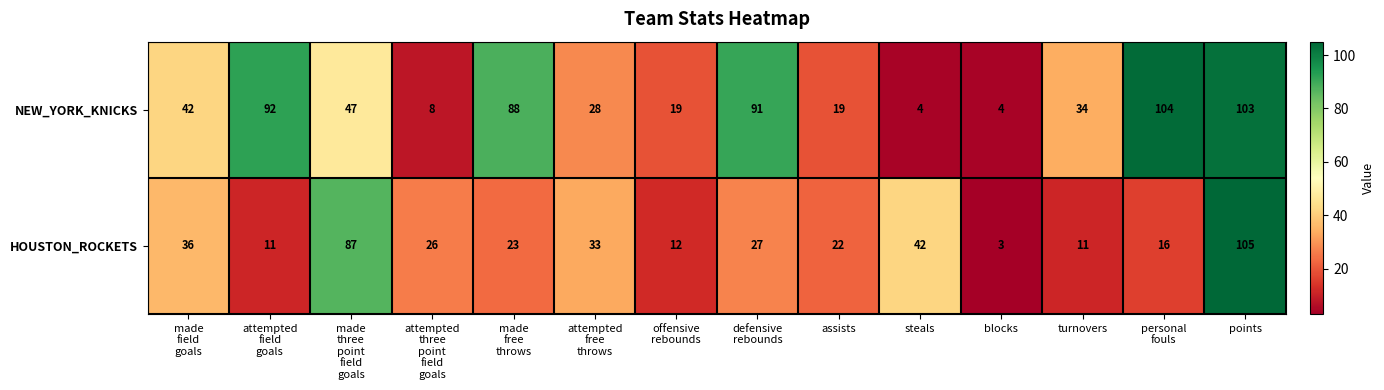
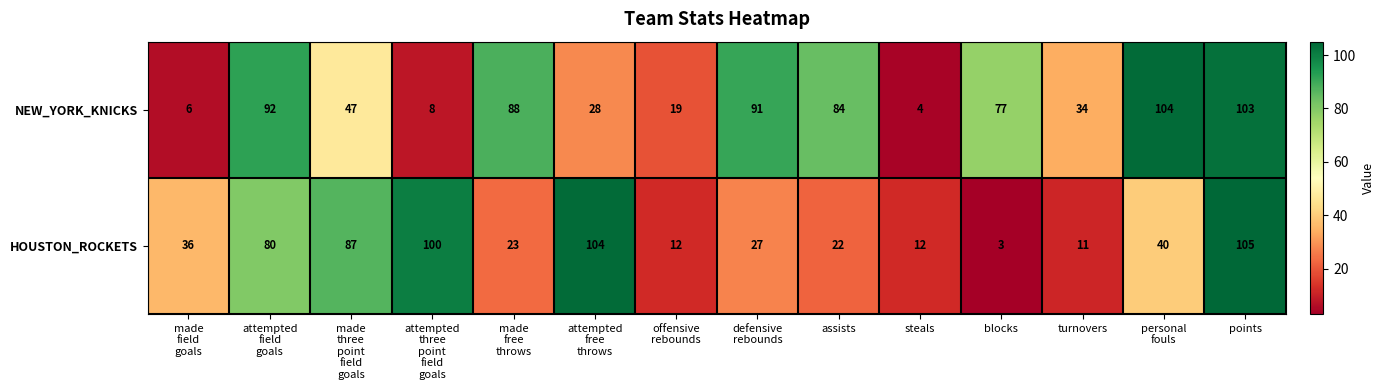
  {
    "NEW_YORK_KNICKS": {
-     "made field goals": 42,
+     "made field goals": 6,
      "attempted field goals": 92,
      "made three point field goals": 47,
      "attempted three point field goals": 8,
      "made free throws": 88,
      "attempted free throws": 28,
      "offensive rebounds": 19,
      "defensive rebounds": 91,
-     "assists": 19,
+     "assists": 84,
      "steals": 4,
-     "blocks": 4,
+     "blocks": 77,
      "turnovers": 34,
      "personal fouls": 104,
      "points": 103
    },
    "HOUSTON_ROCKETS": {
      "made field goals": 36,
-     "attempted field goals": 11,
+     "attempted field goals": 80,
      "made three point field goals": 87,
-     "attempted three point field goals": 26,
+     "attempted three point field goals": 100,
      "made free throws": 23,
-     "attempted free throws": 33,
+     "attempted free throws": 104,
      "offensive rebounds": 12,
      "defensive rebounds": 27,
      "assists": 22,
-     "steals": 42,
+     "steals": 12,
      "blocks": 3,
      "turnovers": 11,
-     "personal fouls": 16,
+     "personal fouls": 40,
      "points": 105
    }
  }
